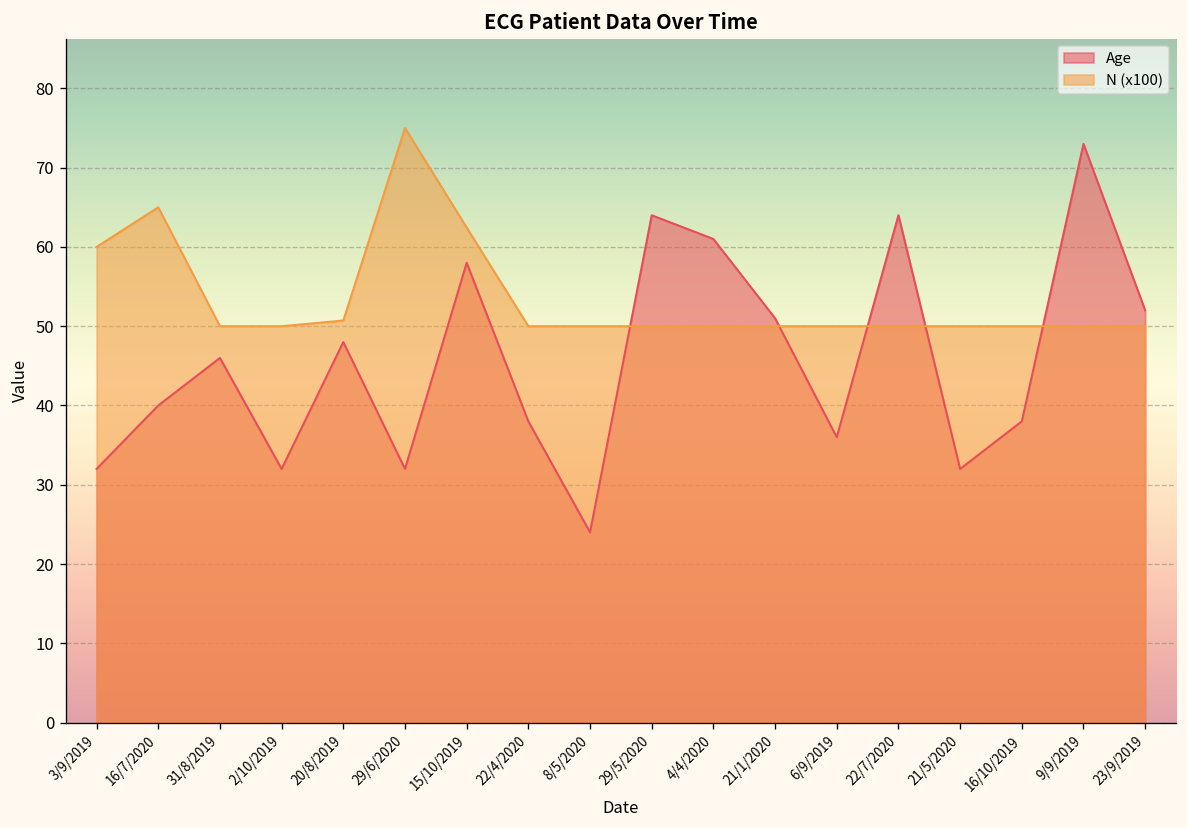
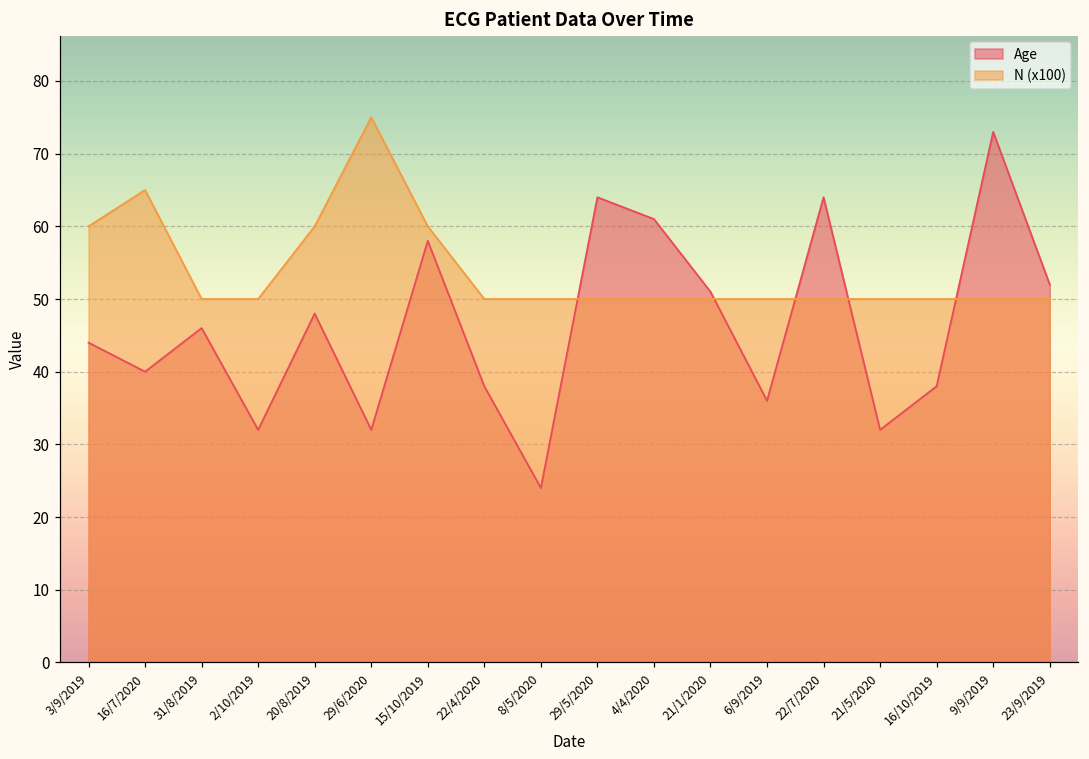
  {
    "Age": {
-     "3/9/2019": 32,
+     "3/9/2019": 44,
      "16/7/2020": 40,
      "31/8/2019": 46,
      "2/10/2019": 32,
      "20/8/2019": 48,
      "29/6/2020": 32,
      "15/10/2019": 58,
      "22/4/2020": 38,
      "8/5/2020": 24,
      "29/5/2020": 64,
      "4/4/2020": 61,
      "21/1/2020": 51,
      "6/9/2019": 36,
      "22/7/2020": 64,
      "21/5/2020": 32,
      "16/10/2019": 38,
      "9/9/2019": 73,
      "23/9/2019": 52
    },
    "N (x100)": {
      "3/9/2019": 60,
      "16/7/2020": 65,
      "31/8/2019": 50,
      "2/10/2019": 50,
-     "20/8/2019": 51,
+     "20/8/2019": 60,
      "29/6/2020": 75,
-     "15/10/2019": 62,
+     "15/10/2019": 60,
      "22/4/2020": 50,
      "8/5/2020": 50,
      "29/5/2020": 50,
      "4/4/2020": 50,
      "21/1/2020": 50,
      "6/9/2019": 50,
      "22/7/2020": 50,
      "21/5/2020": 50,
      "16/10/2019": 50,
      "9/9/2019": 50,
      "23/9/2019": 50
    }
  }
